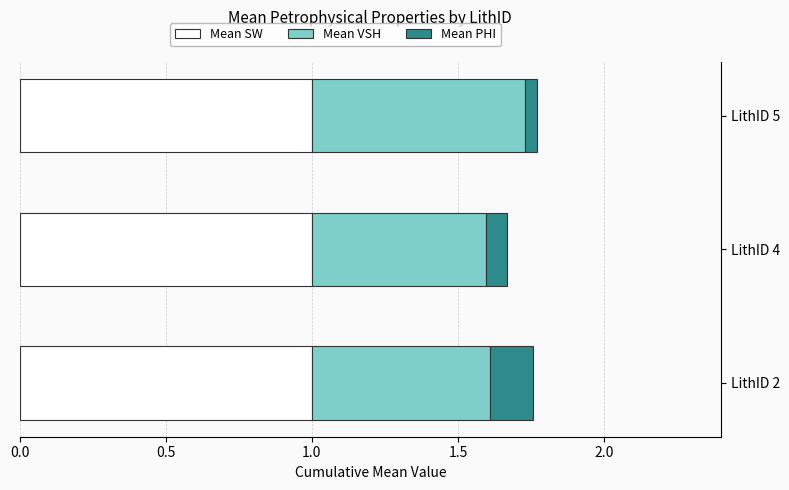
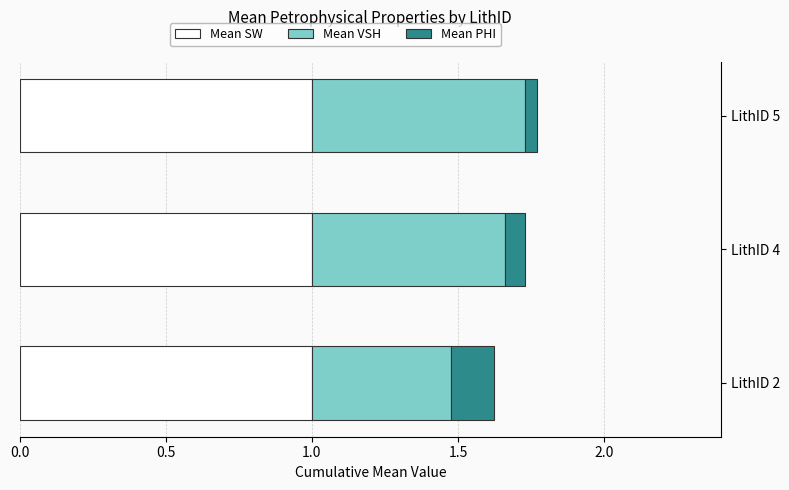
  {
    "Mean SW": {
      "LithID 5": 1.00,
      "LithID 4": 1.00,
      "LithID 2": 1.00
    },
    "Mean VSH": {
      "LithID 5": 0.73,
-     "LithID 4": 0.60,
-     "LithID 2": 0.61
+     "LithID 4": 0.66,
+     "LithID 2": 0.48
    },
    "Mean PHI": {
      "LithID 5": 0.04,
      "LithID 4": 0.07,
      "LithID 2": 0.15
    }
  }
